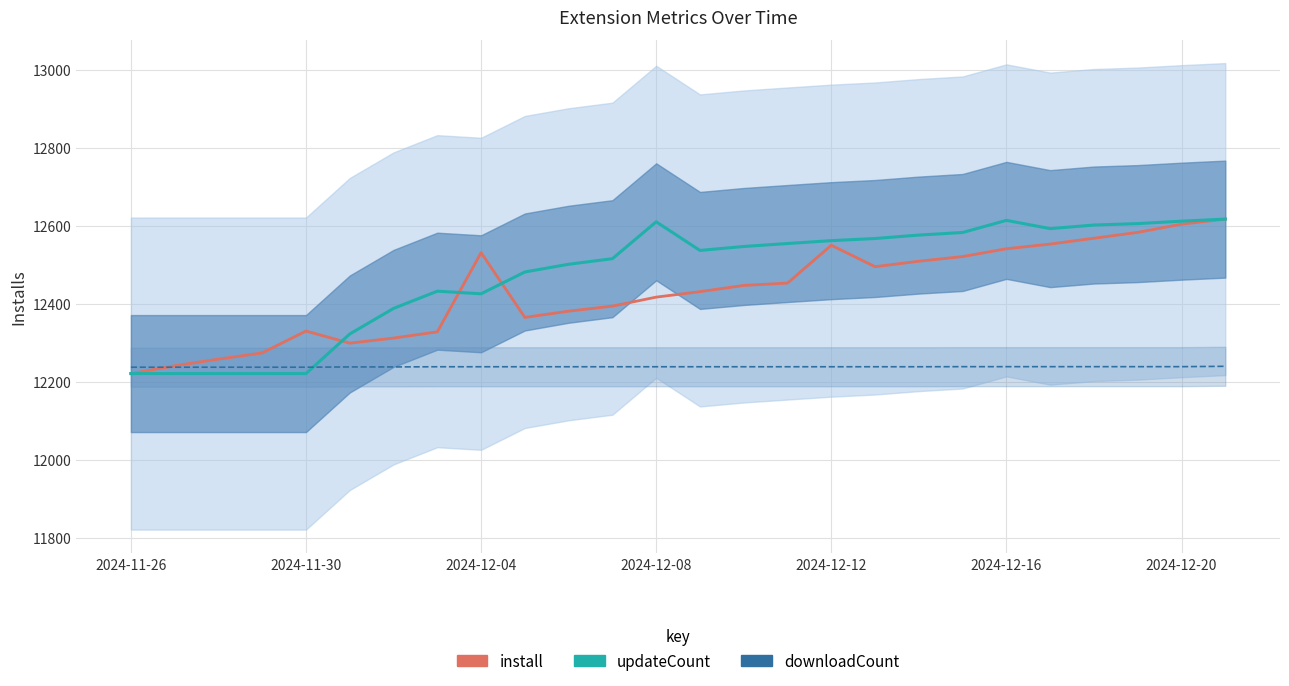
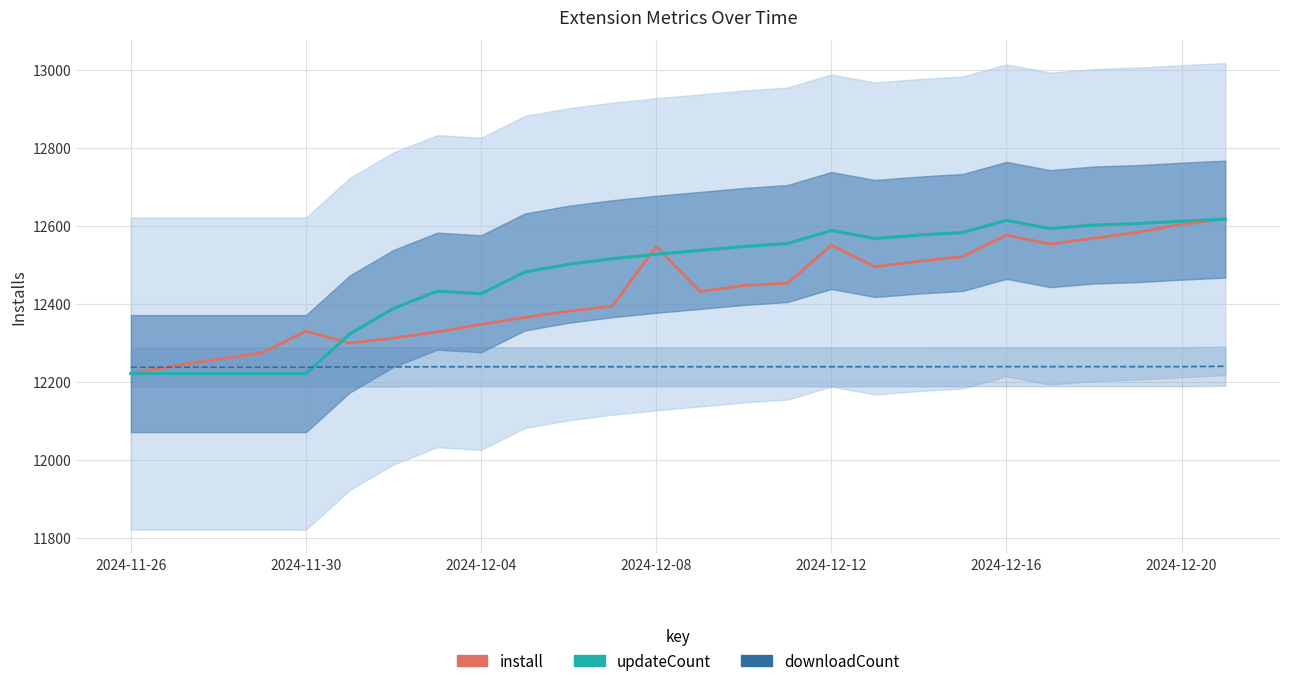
  {
    "install": {
      "2024-11-30": 12330,
-     "2024-12-04": 12530,
-     "2024-12-08": 12420,
+     "2024-12-04": 12350,
+     "2024-12-08": 12550,
      "2024-12-12": 12550,
-     "2024-12-16": 12540,
+     "2024-12-16": 12580,
      "2024-12-20": 12600
    },
    "updateCount": {
      "2024-11-30": 12220,
      "2024-12-04": 12430,
-     "2024-12-08": 12610,
-     "2024-12-12": 12560,
+     "2024-12-08": 12530,
+     "2024-12-12": 12590,
      "2024-12-16": 12610,
      "2024-12-20": 12610
    }
  }
